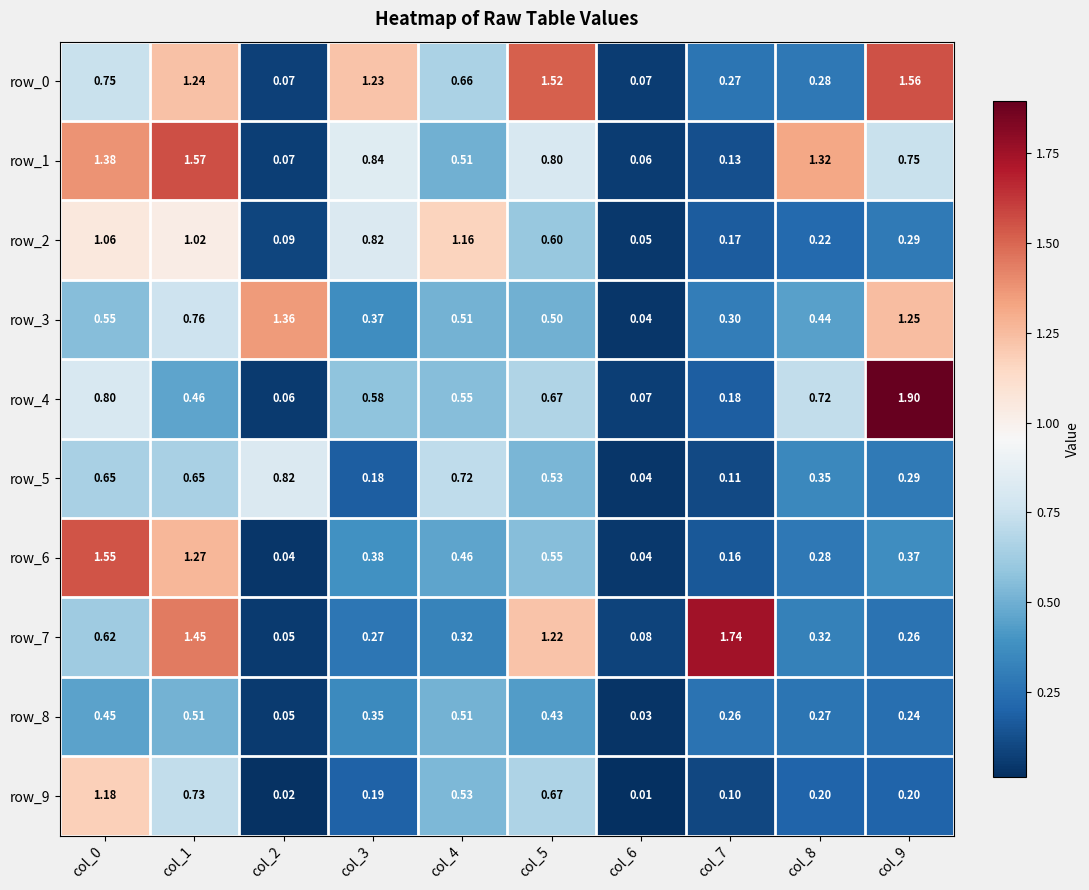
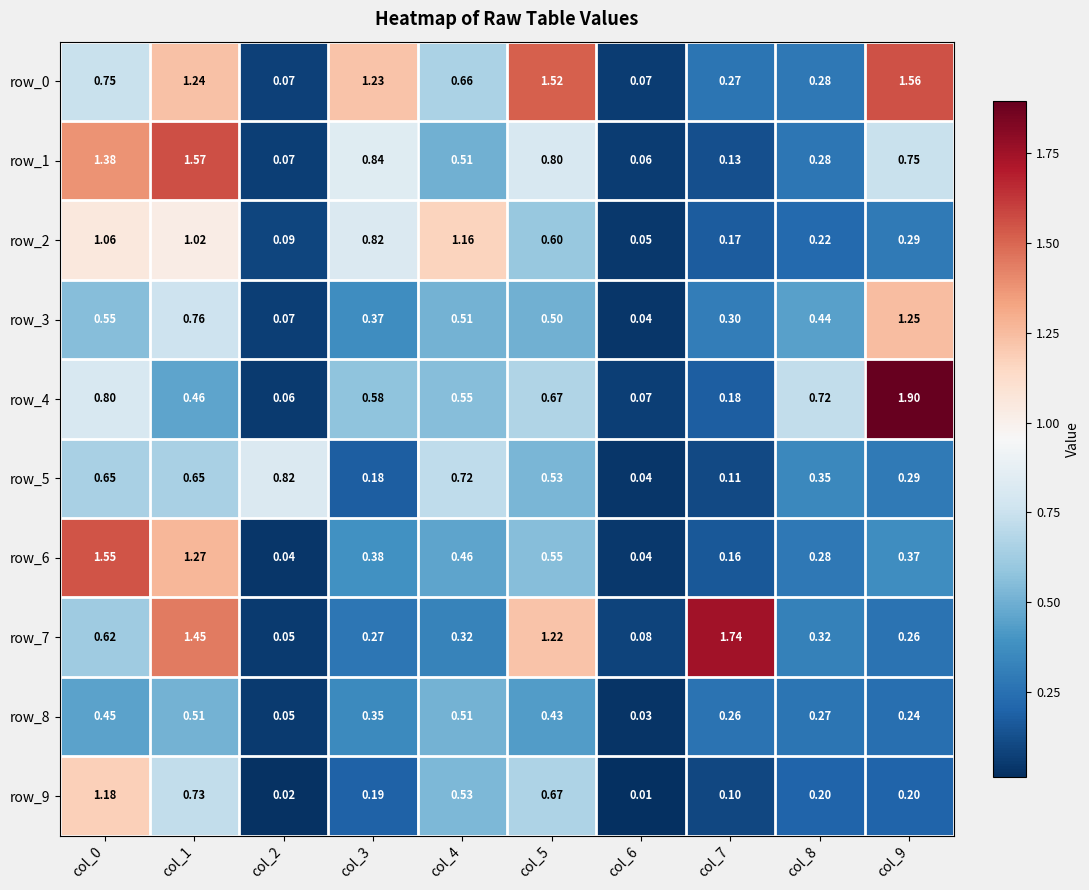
  {
    "row_0": {
      "col_0": 0.75,
      "col_1": 1.24,
      "col_2": 0.07,
      "col_3": 1.23,
      "col_4": 0.66,
      "col_5": 1.52,
      "col_6": 0.07,
      "col_7": 0.27,
      "col_8": 0.28,
      "col_9": 1.56
    },
    "row_1": {
      "col_0": 1.38,
      "col_1": 1.57,
      "col_2": 0.07,
      "col_3": 0.84,
      "col_4": 0.51,
      "col_5": 0.80,
      "col_6": 0.06,
      "col_7": 0.13,
-     "col_8": 1.32,
+     "col_8": 0.28,
      "col_9": 0.75
    },
    "row_2": {
      "col_0": 1.06,
      "col_1": 1.02,
      "col_2": 0.09,
      "col_3": 0.82,
      "col_4": 1.16,
      "col_5": 0.60,
      "col_6": 0.05,
      "col_7": 0.17,
      "col_8": 0.22,
      "col_9": 0.29
    },
    "row_3": {
      "col_0": 0.55,
      "col_1": 0.76,
-     "col_2": 1.36,
+     "col_2": 0.07,
      "col_3": 0.37,
      "col_4": 0.51,
      "col_5": 0.50,
      "col_6": 0.04,
      "col_7": 0.30,
      "col_8": 0.44,
      "col_9": 1.25
    },
    "row_4": {
      "col_0": 0.80,
      "col_1": 0.46,
      "col_2": 0.06,
      "col_3": 0.58,
      "col_4": 0.55,
      "col_5": 0.67,
      "col_6": 0.07,
      "col_7": 0.18,
      "col_8": 0.72,
      "col_9": 1.90
    },
    "row_5": {
      "col_0": 0.65,
      "col_1": 0.65,
      "col_2": 0.82,
      "col_3": 0.18,
      "col_4": 0.72,
      "col_5": 0.53,
      "col_6": 0.04,
      "col_7": 0.11,
      "col_8": 0.35,
      "col_9": 0.29
    },
    "row_6": {
      "col_0": 1.55,
      "col_1": 1.27,
      "col_2": 0.04,
      "col_3": 0.38,
      "col_4": 0.46,
      "col_5": 0.55,
      "col_6": 0.04,
      "col_7": 0.16,
      "col_8": 0.28,
      "col_9": 0.37
    },
    "row_7": {
      "col_0": 0.62,
      "col_1": 1.45,
      "col_2": 0.05,
      "col_3": 0.27,
      "col_4": 0.32,
      "col_5": 1.22,
      "col_6": 0.08,
      "col_7": 1.74,
      "col_8": 0.32,
      "col_9": 0.26
    },
    "row_8": {
      "col_0": 0.45,
      "col_1": 0.51,
      "col_2": 0.05,
      "col_3": 0.35,
      "col_4": 0.51,
      "col_5": 0.43,
      "col_6": 0.03,
      "col_7": 0.26,
      "col_8": 0.27,
      "col_9": 0.24
    },
    "row_9": {
      "col_0": 1.18,
      "col_1": 0.73,
      "col_2": 0.02,
      "col_3": 0.19,
      "col_4": 0.53,
      "col_5": 0.67,
      "col_6": 0.01,
      "col_7": 0.10,
      "col_8": 0.20,
      "col_9": 0.20
    }
  }
